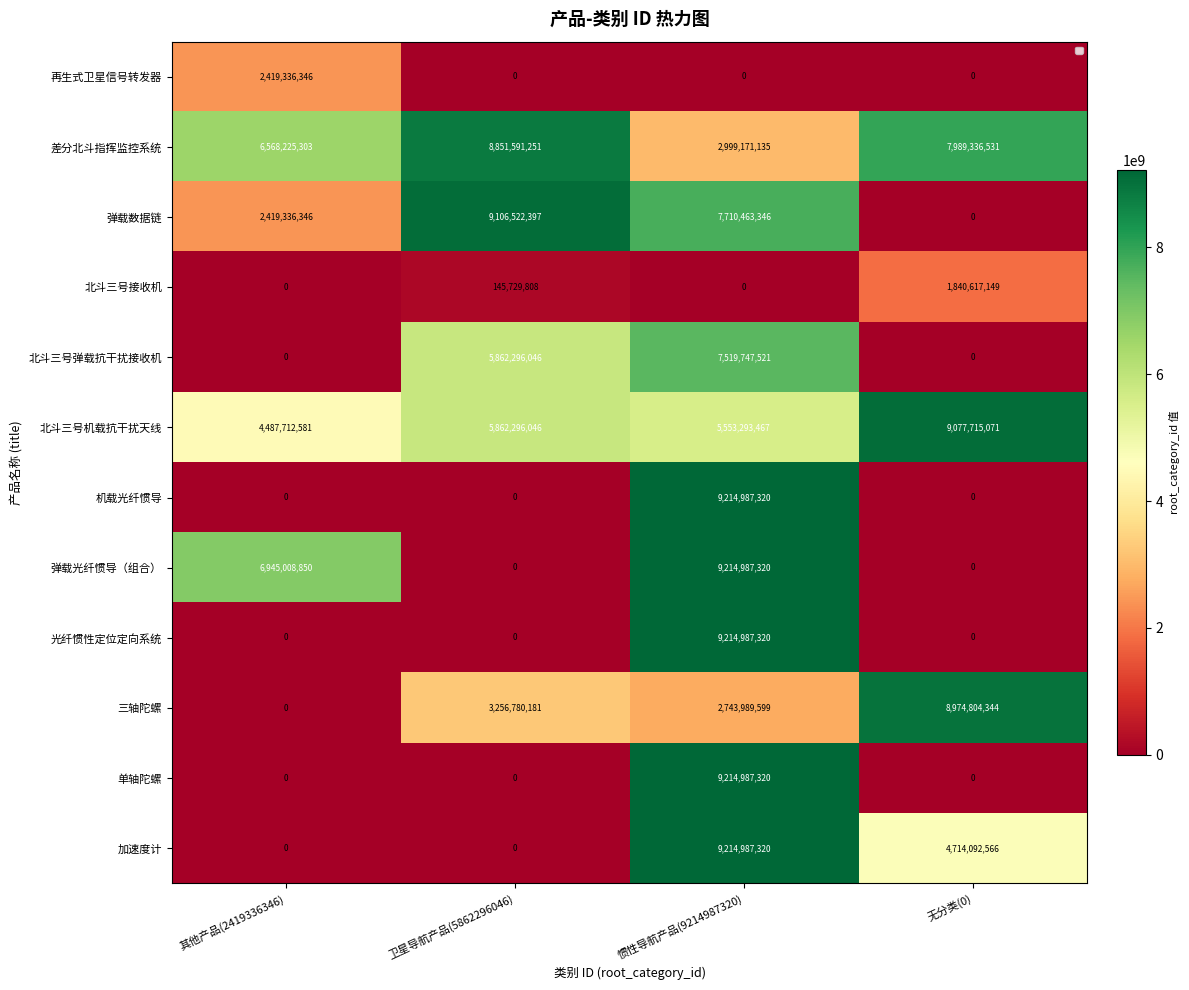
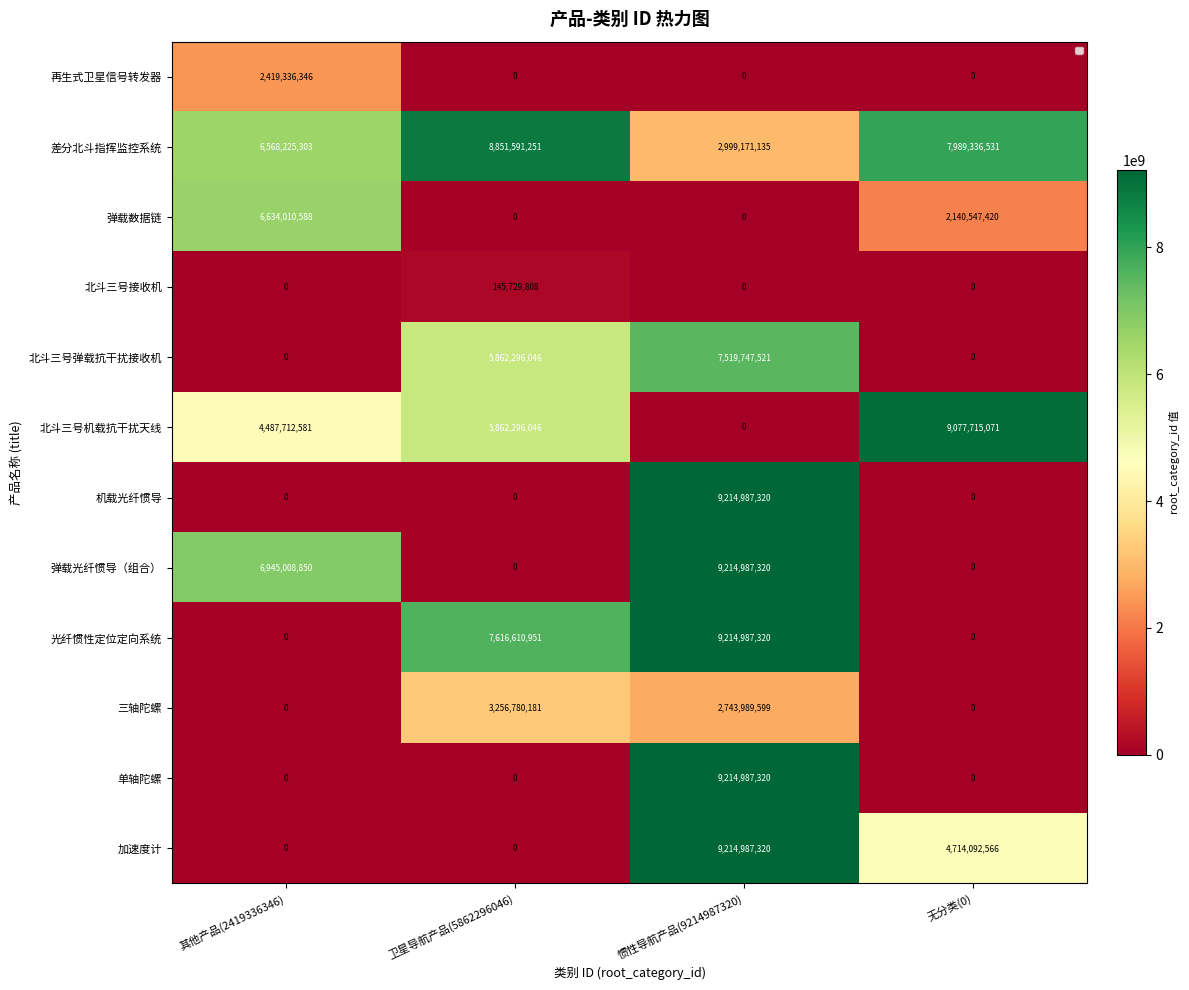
  {
    "再生式卫星信号转发器": {
      "其他产品(2419336346)": "2,419,336,346",
      "卫星导航产品(5862296046)": "0",
      "惯性导航产品(9214987320)": "0",
      "无分类(0)": "0"
    },
    "差分北斗指挥监控系统": {
      "其他产品(2419336346)": "6,568,225,303",
      "卫星导航产品(5862296046)": "8,851,591,251",
      "惯性导航产品(9214987320)": "2,999,171,135",
      "无分类(0)": "7,989,336,531"
    },
    "弹载数据链": {
-     "其他产品(2419336346)": "2,419,336,346",
-     "卫星导航产品(5862296046)": "9,106,522,397",
-     "惯性导航产品(9214987320)": "7,710,463,346",
-     "无分类(0)": "0"
+     "其他产品(2419336346)": "6,634,010,588",
+     "卫星导航产品(5862296046)": "0",
+     "惯性导航产品(9214987320)": "0",
+     "无分类(0)": "2,140,547,420"
    },
    "北斗三号接收机": {
      "其他产品(2419336346)": "0",
      "卫星导航产品(5862296046)": "145,729,808",
      "惯性导航产品(9214987320)": "0",
-     "无分类(0)": "1,840,617,149"
+     "无分类(0)": "0"
    },
    "北斗三号弹载抗干扰接收机": {
      "其他产品(2419336346)": "0",
      "卫星导航产品(5862296046)": "5,862,296,046",
      "惯性导航产品(9214987320)": "7,519,747,521",
      "无分类(0)": "0"
    },
    "北斗三号机载抗干扰天线": {
      "其他产品(2419336346)": "4,487,712,581",
      "卫星导航产品(5862296046)": "5,862,296,046",
-     "惯性导航产品(9214987320)": "5,553,293,467",
+     "惯性导航产品(9214987320)": "0",
      "无分类(0)": "9,077,715,071"
    },
    "机载光纤惯导": {
      "其他产品(2419336346)": "0",
      "卫星导航产品(5862296046)": "0",
      "惯性导航产品(9214987320)": "9,214,987,320",
      "无分类(0)": "0"
    },
    "弹载光纤惯导（组合）": {
      "其他产品(2419336346)": "6,945,008,850",
      "卫星导航产品(5862296046)": "0",
      "惯性导航产品(9214987320)": "9,214,987,320",
      "无分类(0)": "0"
    },
    "光纤惯性定位定向系统": {
      "其他产品(2419336346)": "0",
-     "卫星导航产品(5862296046)": "0",
+     "卫星导航产品(5862296046)": "7,616,610,951",
      "惯性导航产品(9214987320)": "9,214,987,320",
      "无分类(0)": "0"
    },
    "三轴陀螺": {
      "其他产品(2419336346)": "0",
      "卫星导航产品(5862296046)": "3,256,780,181",
      "惯性导航产品(9214987320)": "2,743,989,599",
-     "无分类(0)": "8,974,804,344"
+     "无分类(0)": "0"
    },
    "单轴陀螺": {
      "其他产品(2419336346)": "0",
      "卫星导航产品(5862296046)": "0",
      "惯性导航产品(9214987320)": "9,214,987,320",
      "无分类(0)": "0"
    },
    "加速度计": {
      "其他产品(2419336346)": "0",
      "卫星导航产品(5862296046)": "0",
      "惯性导航产品(9214987320)": "9,214,987,320",
      "无分类(0)": "4,714,092,566"
    }
  }
